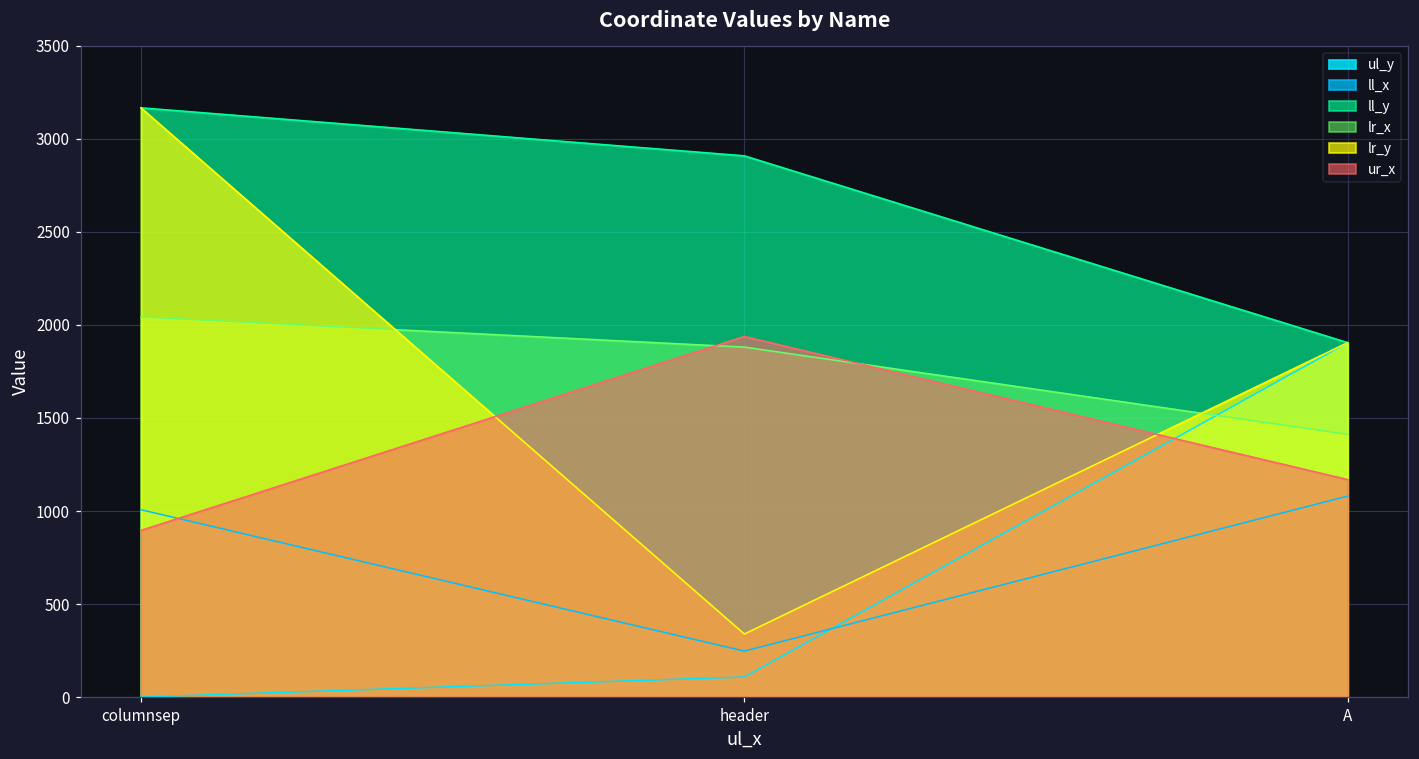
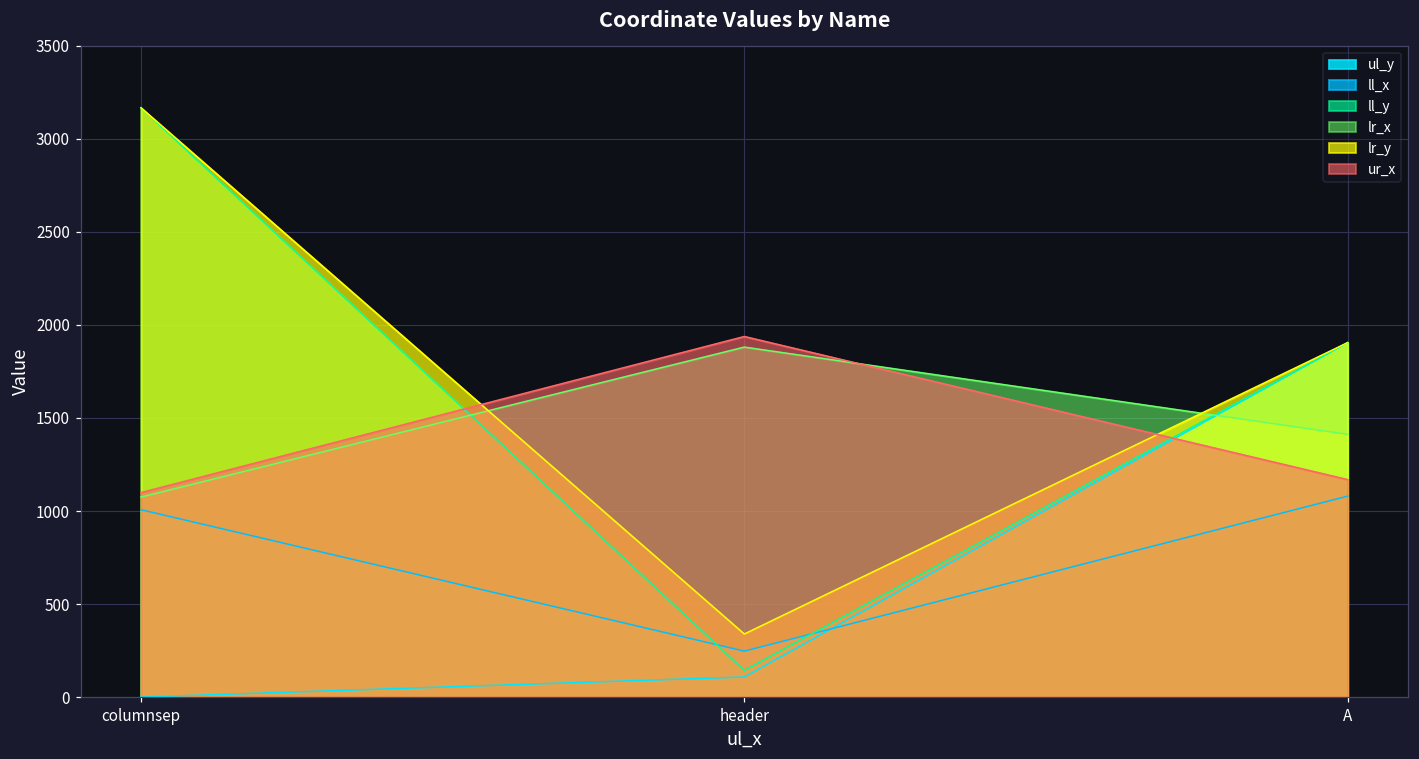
  {
    "ll_y": {
-     "header": 2910
+     "header": 140
    },
    "lr_x": {
-     "columnsep": 2040,
+     "columnsep": 1080,
      "header": 1880,
      "A": 1410
    },
    "lr_y": {
      "header": 340
    },
    "ur_x": {
-     "columnsep": 900,
+     "columnsep": 1100,
      "header": 1940,
      "A": 1170
    }
  }
